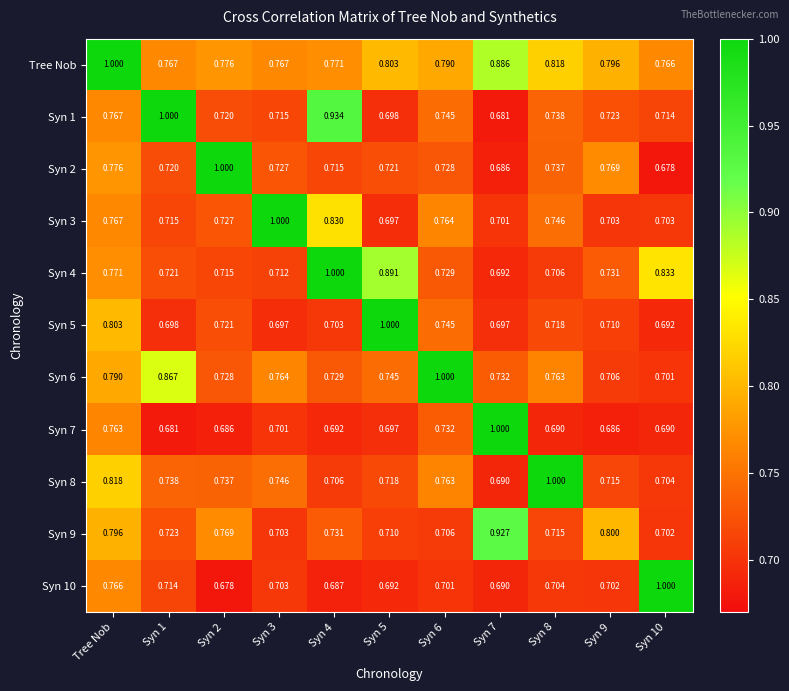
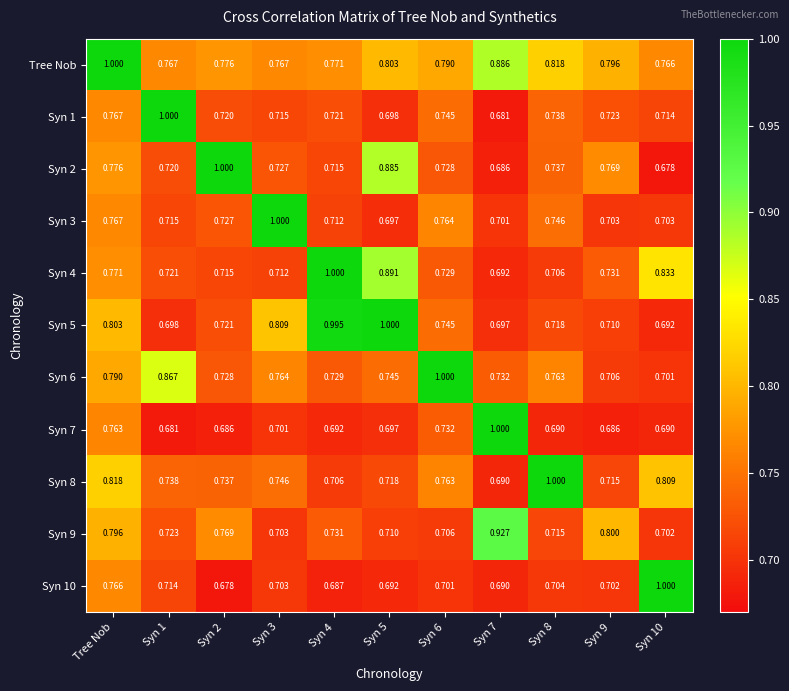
  {
    "Tree Nob": {
      "Tree Nob": 1.000,
      "Syn 1": 0.767,
      "Syn 2": 0.776,
      "Syn 3": 0.767,
      "Syn 4": 0.771,
      "Syn 5": 0.803,
      "Syn 6": 0.790,
      "Syn 7": 0.886,
      "Syn 8": 0.818,
      "Syn 9": 0.796,
      "Syn 10": 0.766
    },
    "Syn 1": {
      "Tree Nob": 0.767,
      "Syn 1": 1.000,
      "Syn 2": 0.720,
      "Syn 3": 0.715,
-     "Syn 4": 0.934,
+     "Syn 4": 0.721,
      "Syn 5": 0.698,
      "Syn 6": 0.745,
      "Syn 7": 0.681,
      "Syn 8": 0.738,
      "Syn 9": 0.723,
      "Syn 10": 0.714
    },
    "Syn 2": {
      "Tree Nob": 0.776,
      "Syn 1": 0.720,
      "Syn 2": 1.000,
      "Syn 3": 0.727,
      "Syn 4": 0.715,
-     "Syn 5": 0.721,
+     "Syn 5": 0.885,
      "Syn 6": 0.728,
      "Syn 7": 0.686,
      "Syn 8": 0.737,
      "Syn 9": 0.769,
      "Syn 10": 0.678
    },
    "Syn 3": {
      "Tree Nob": 0.767,
      "Syn 1": 0.715,
      "Syn 2": 0.727,
      "Syn 3": 1.000,
-     "Syn 4": 0.830,
+     "Syn 4": 0.712,
      "Syn 5": 0.697,
      "Syn 6": 0.764,
      "Syn 7": 0.701,
      "Syn 8": 0.746,
      "Syn 9": 0.703,
      "Syn 10": 0.703
    },
    "Syn 4": {
      "Tree Nob": 0.771,
      "Syn 1": 0.721,
      "Syn 2": 0.715,
      "Syn 3": 0.712,
      "Syn 4": 1.000,
      "Syn 5": 0.891,
      "Syn 6": 0.729,
      "Syn 7": 0.692,
      "Syn 8": 0.706,
      "Syn 9": 0.731,
      "Syn 10": 0.833
    },
    "Syn 5": {
      "Tree Nob": 0.803,
      "Syn 1": 0.698,
      "Syn 2": 0.721,
-     "Syn 3": 0.697,
-     "Syn 4": 0.703,
+     "Syn 3": 0.809,
+     "Syn 4": 0.995,
      "Syn 5": 1.000,
      "Syn 6": 0.745,
      "Syn 7": 0.697,
      "Syn 8": 0.718,
      "Syn 9": 0.710,
      "Syn 10": 0.692
    },
    "Syn 6": {
      "Tree Nob": 0.790,
      "Syn 1": 0.867,
      "Syn 2": 0.728,
      "Syn 3": 0.764,
      "Syn 4": 0.729,
      "Syn 5": 0.745,
      "Syn 6": 1.000,
      "Syn 7": 0.732,
      "Syn 8": 0.763,
      "Syn 9": 0.706,
      "Syn 10": 0.701
    },
    "Syn 7": {
      "Tree Nob": 0.763,
      "Syn 1": 0.681,
      "Syn 2": 0.686,
      "Syn 3": 0.701,
      "Syn 4": 0.692,
      "Syn 5": 0.697,
      "Syn 6": 0.732,
      "Syn 7": 1.000,
      "Syn 8": 0.690,
      "Syn 9": 0.686,
      "Syn 10": 0.690
    },
    "Syn 8": {
      "Tree Nob": 0.818,
      "Syn 1": 0.738,
      "Syn 2": 0.737,
      "Syn 3": 0.746,
      "Syn 4": 0.706,
      "Syn 5": 0.718,
      "Syn 6": 0.763,
      "Syn 7": 0.690,
      "Syn 8": 1.000,
      "Syn 9": 0.715,
-     "Syn 10": 0.704
+     "Syn 10": 0.809
    },
    "Syn 9": {
      "Tree Nob": 0.796,
      "Syn 1": 0.723,
      "Syn 2": 0.769,
      "Syn 3": 0.703,
      "Syn 4": 0.731,
      "Syn 5": 0.710,
      "Syn 6": 0.706,
      "Syn 7": 0.927,
      "Syn 8": 0.715,
      "Syn 9": 0.800,
      "Syn 10": 0.702
    },
    "Syn 10": {
      "Tree Nob": 0.766,
      "Syn 1": 0.714,
      "Syn 2": 0.678,
      "Syn 3": 0.703,
      "Syn 4": 0.687,
      "Syn 5": 0.692,
      "Syn 6": 0.701,
      "Syn 7": 0.690,
      "Syn 8": 0.704,
      "Syn 9": 0.702,
      "Syn 10": 1.000
    }
  }
